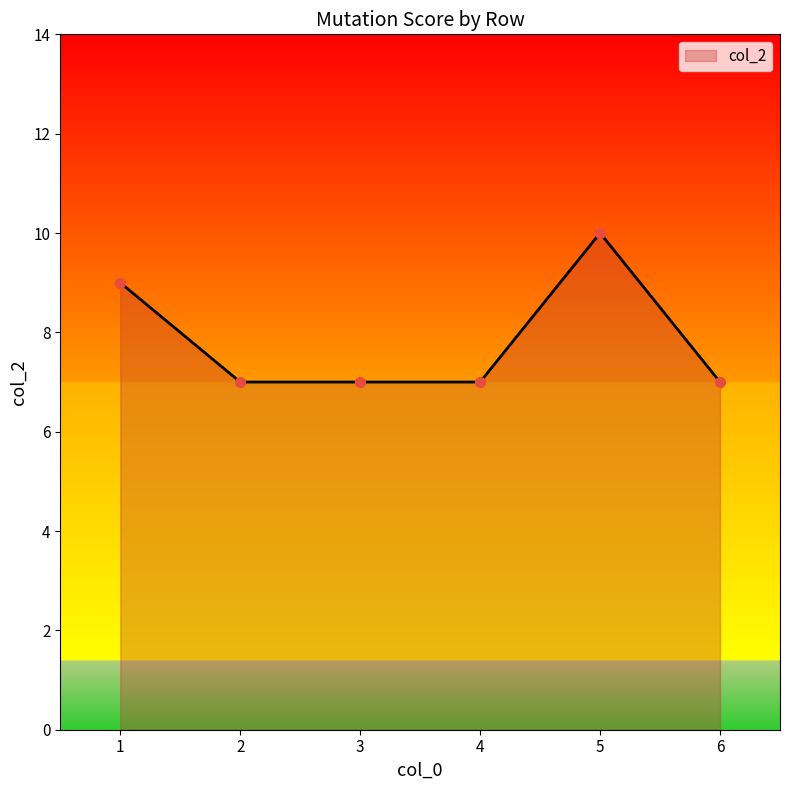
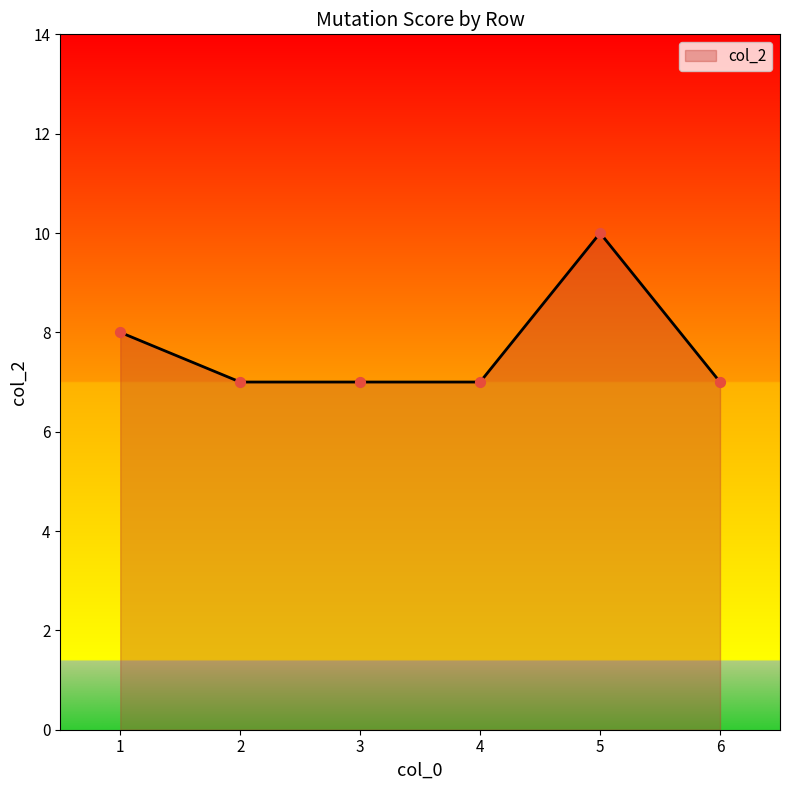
  {
-   "1": 9,
+   "1": 8,
    "2": 7,
    "3": 7,
    "4": 7,
    "5": 10,
    "6": 7
  }
